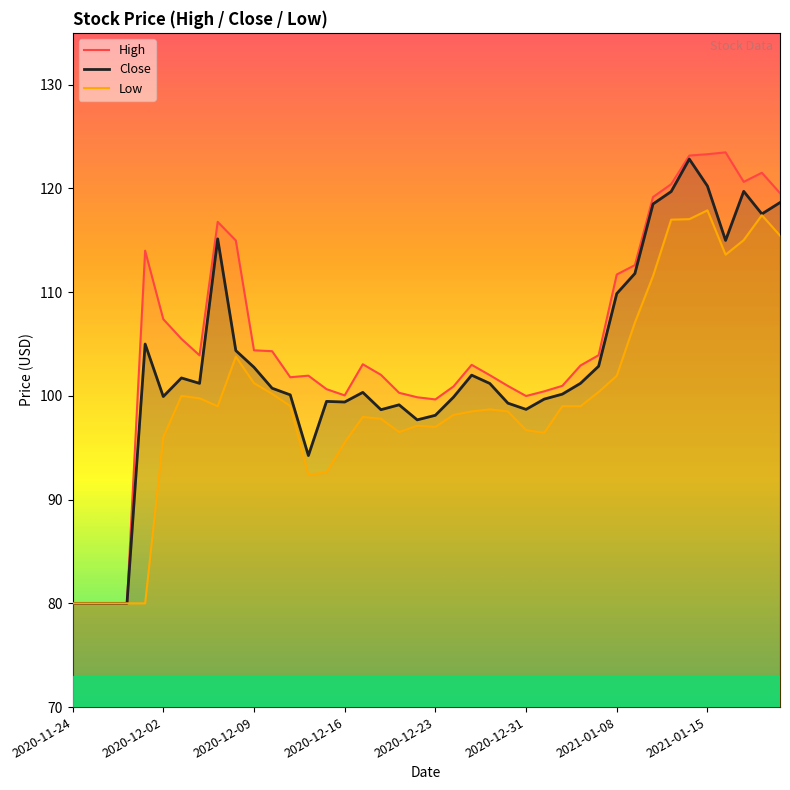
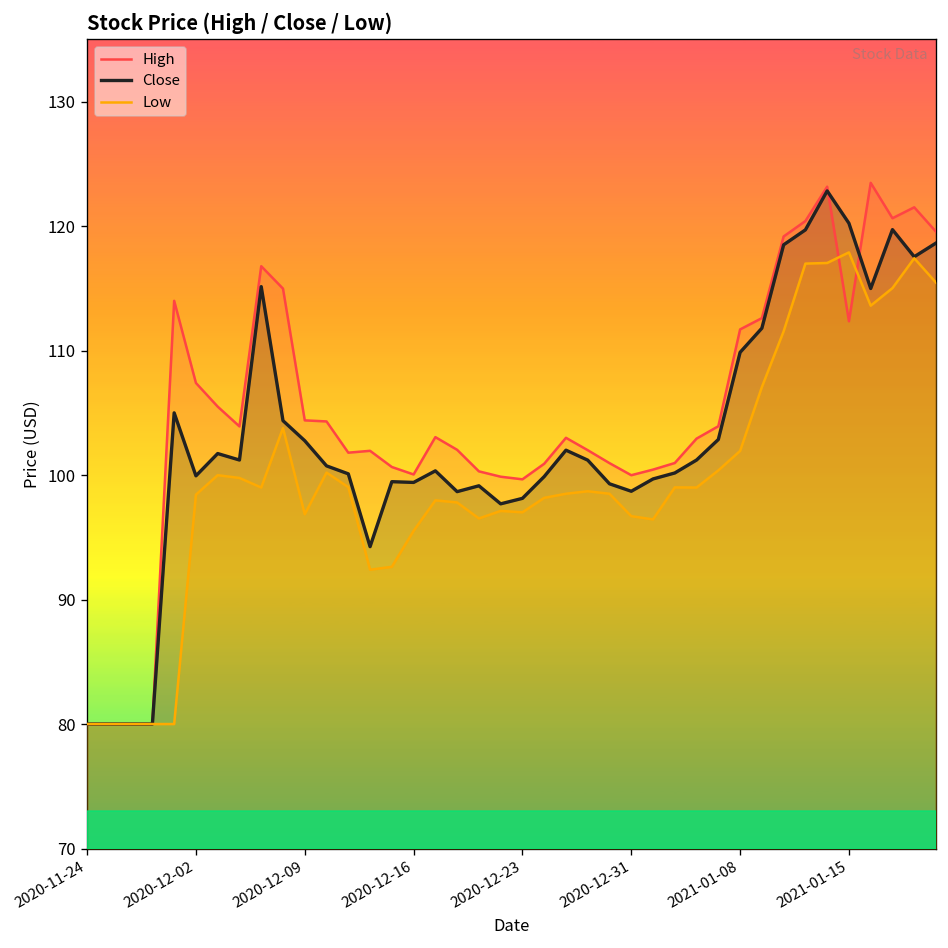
  {
    "High": {
      "2020-12-02": 107.4,
      "2020-12-09": 104.4,
      "2020-12-16": 100.1,
      "2020-12-23": 99.7,
      "2020-12-31": 100.0,
      "2021-01-08": 111.7,
-     "2021-01-15": 123.3
+     "2021-01-15": 112.4
    },
    "Close": {
      "2020-12-02": 99.9,
      "2020-12-09": 102.8,
      "2020-12-16": 99.4,
      "2020-12-23": 98.1,
      "2020-12-31": 98.7,
      "2021-01-08": 109.9,
      "2021-01-15": 120.2
    },
    "Low": {
-     "2020-12-02": 96.0,
-     "2020-12-09": 101.2,
+     "2020-12-02": 98.4,
+     "2020-12-09": 96.9,
      "2020-12-16": 95.5,
      "2020-12-23": 97.0,
      "2020-12-31": 96.7,
      "2021-01-08": 101.9,
      "2021-01-15": 117.9
    }
  }
